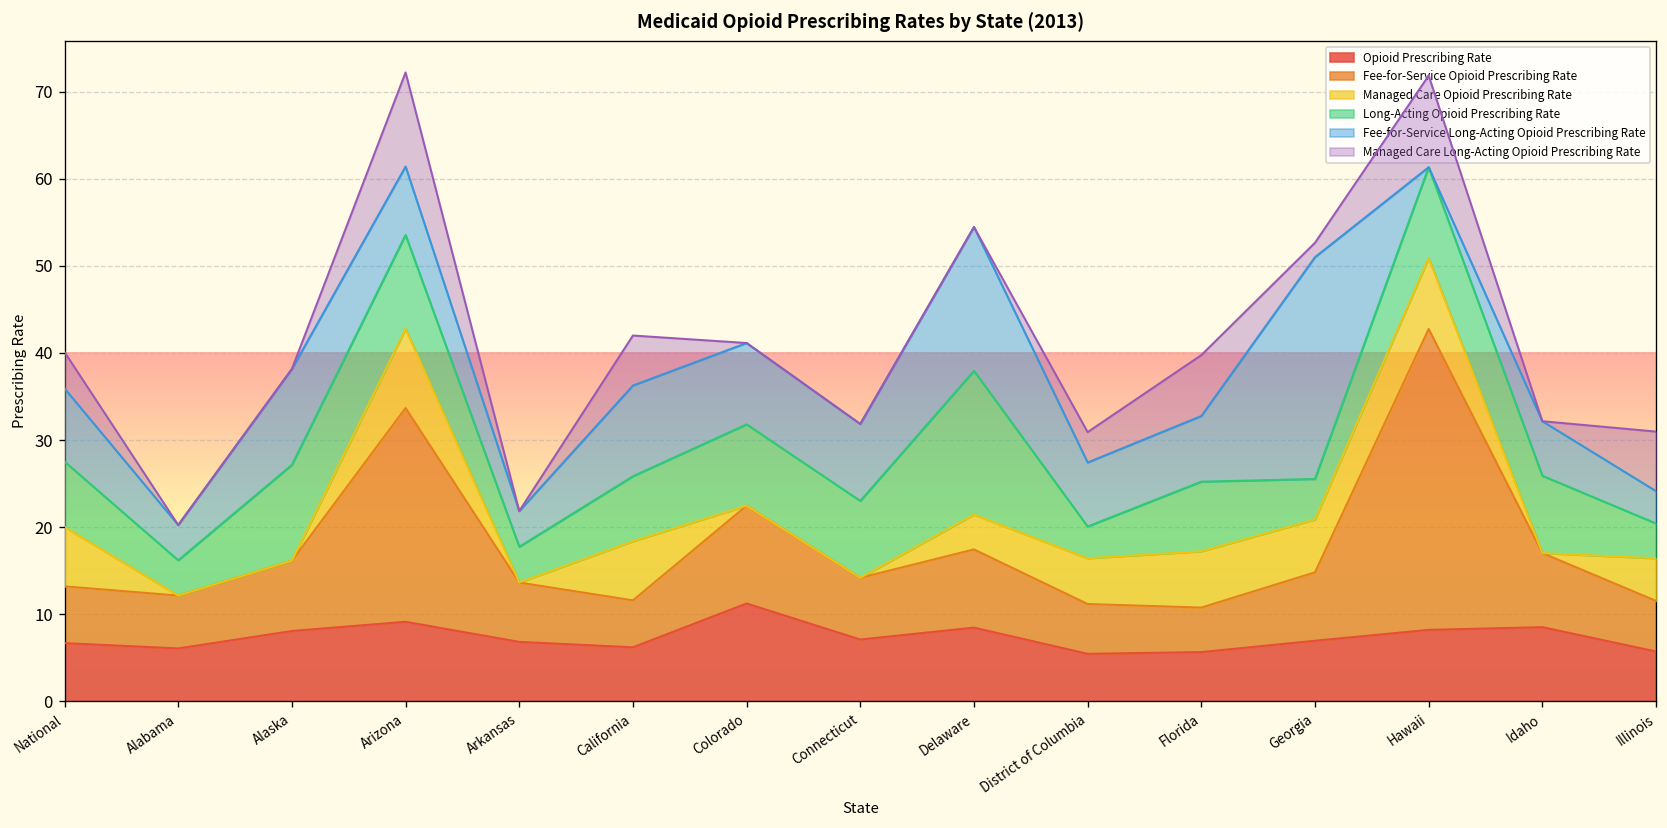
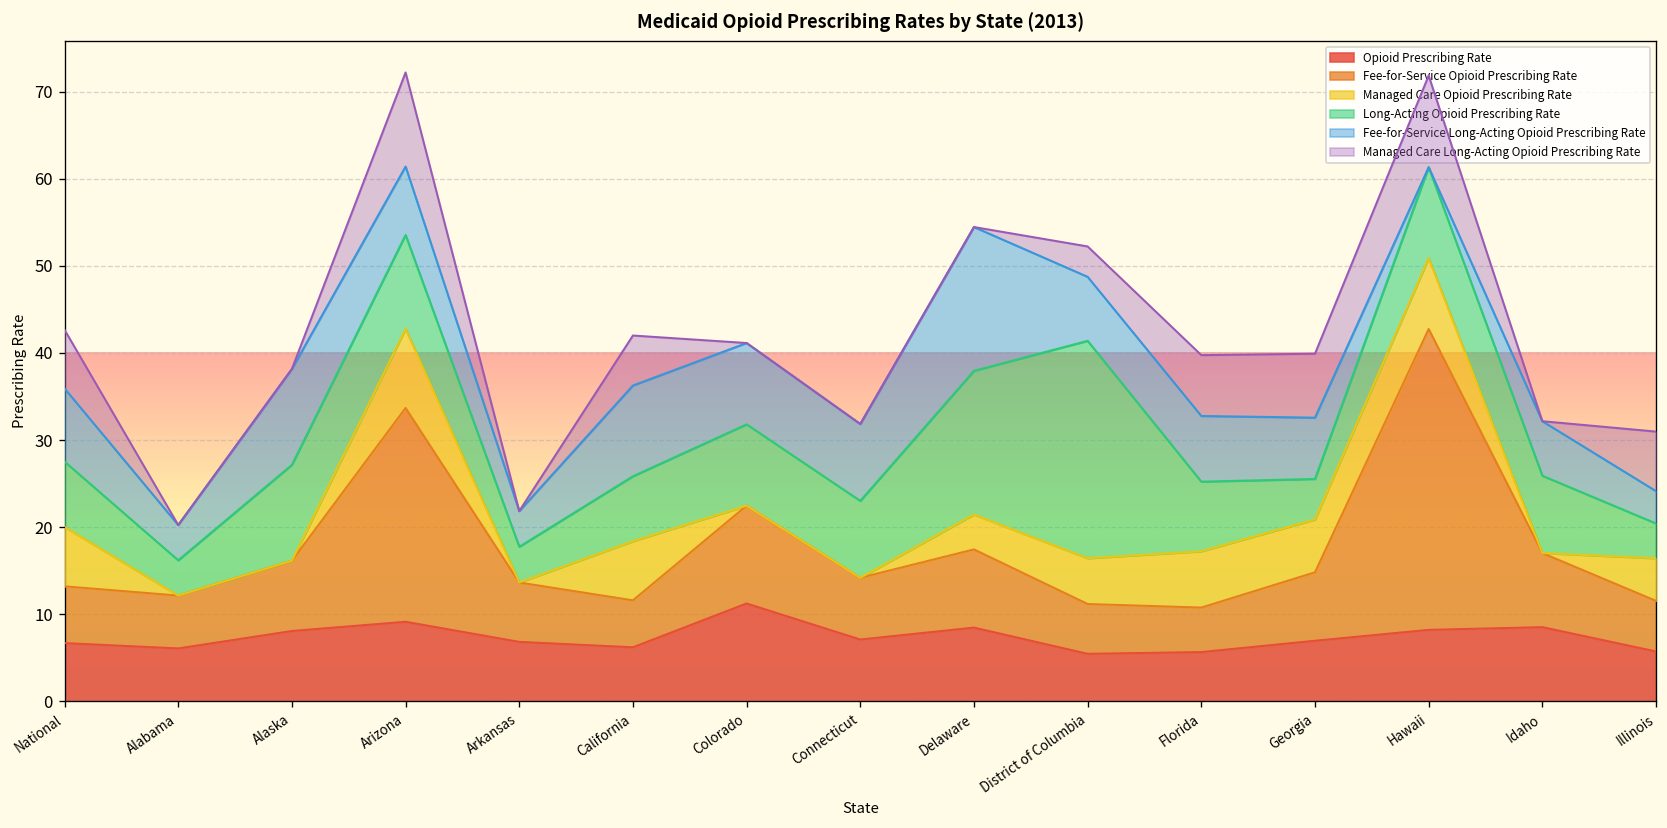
  {
    "Managed Care Opioid Prescribing Rate": {
      "National": 7,
      "Arizona": 9,
      "California": 7,
      "Delaware": 4,
      "District of Columbia": 5,
      "Florida": 6,
      "Georgia": 6,
      "Hawaii": 8,
      "Illinois": 5
    },
    "Long-Acting Opioid Prescribing Rate": {
      "National": 8,
      "Alabama": 4,
      "Alaska": 11,
      "Arizona": 11,
      "Arkansas": 4,
      "California": 7,
      "Colorado": 9,
      "Connecticut": 9,
      "Delaware": 17,
-     "District of Columbia": 4,
+     "District of Columbia": 25,
      "Florida": 8,
      "Georgia": 5,
      "Idaho": 9,
      "Illinois": 4
    },
    "Fee-for-Service Long-Acting Opioid Prescribing Rate": {
      "National": 8,
      "Arizona": 8,
      "California": 10,
      "District of Columbia": 7,
      "Florida": 8,
-     "Georgia": 25,
+     "Georgia": 7,
      "Illinois": 4
    },
    "Managed Care Long-Acting Opioid Prescribing Rate": {
-     "National": 4,
+     "National": 7,
      "Arizona": 11,
      "California": 6,
      "District of Columbia": 3,
      "Florida": 7,
-     "Georgia": 2,
+     "Georgia": 7,
      "Illinois": 7
    }
  }
